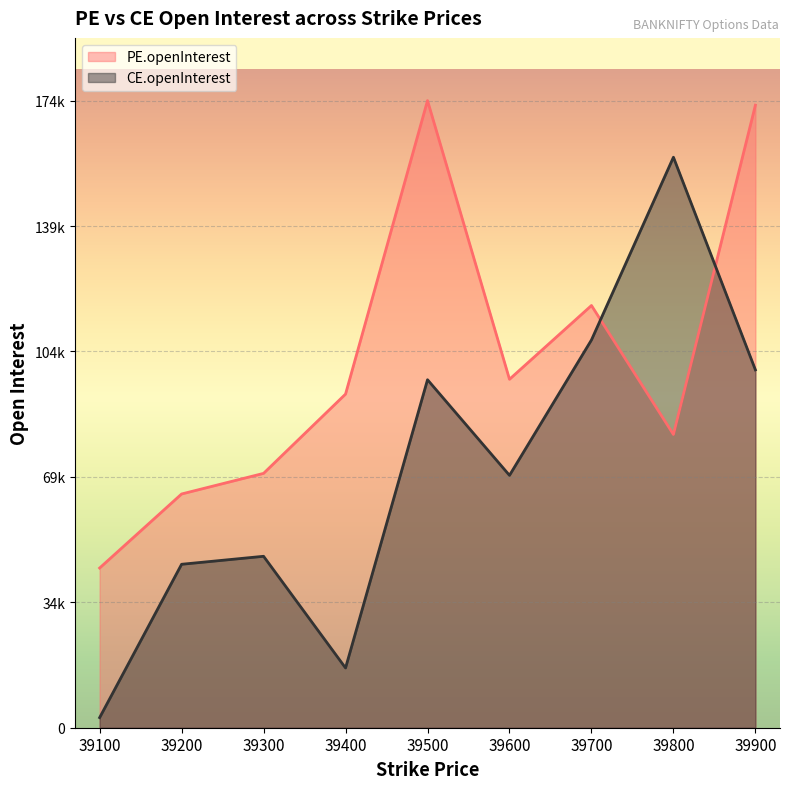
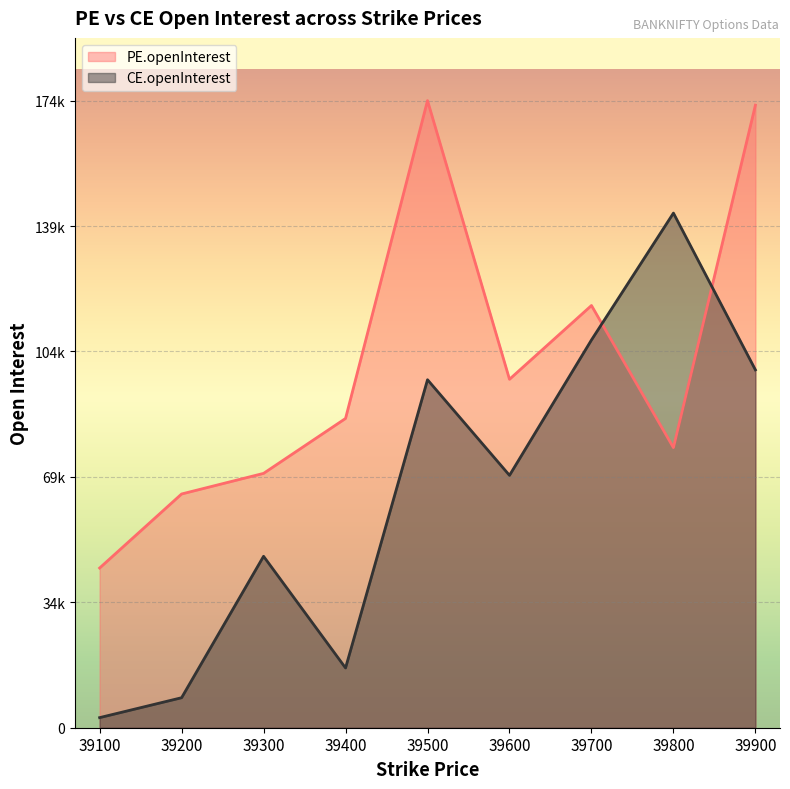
  {
    "PE.openInterest": {
      "39100": 44000,
      "39200": 65000,
      "39300": 71000,
-     "39400": 93000,
+     "39400": 86000,
      "39500": 175000,
      "39600": 97000,
      "39700": 118000,
-     "39800": 82000,
+     "39800": 78000,
      "39900": 173000
    },
    "CE.openInterest": {
      "39100": 3000,
-     "39200": 46000,
+     "39200": 8000,
      "39300": 48000,
      "39400": 17000,
      "39500": 97000,
      "39600": 70000,
      "39700": 108000,
-     "39800": 159000,
+     "39800": 143000,
      "39900": 100000
    }
  }
